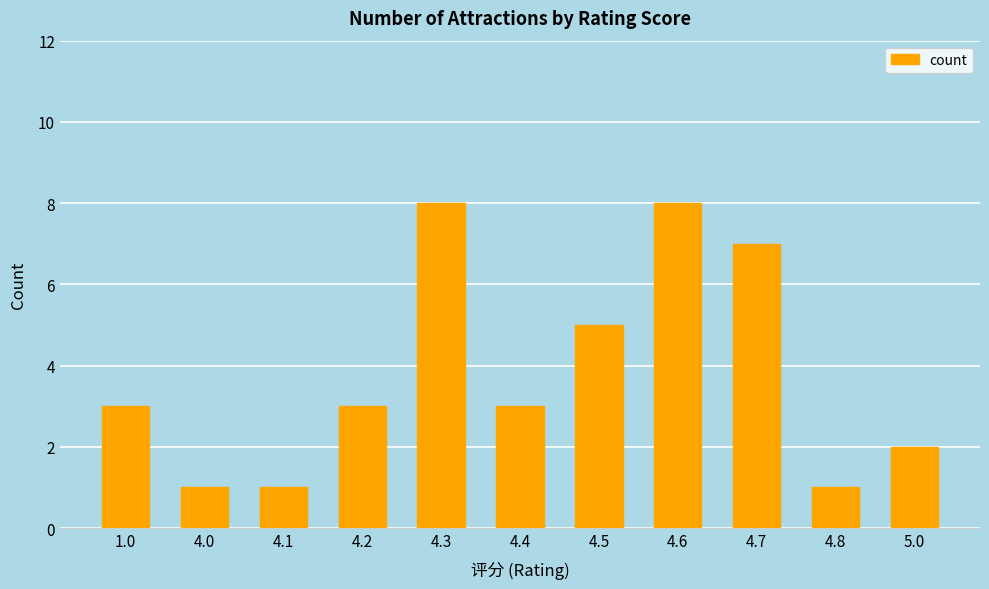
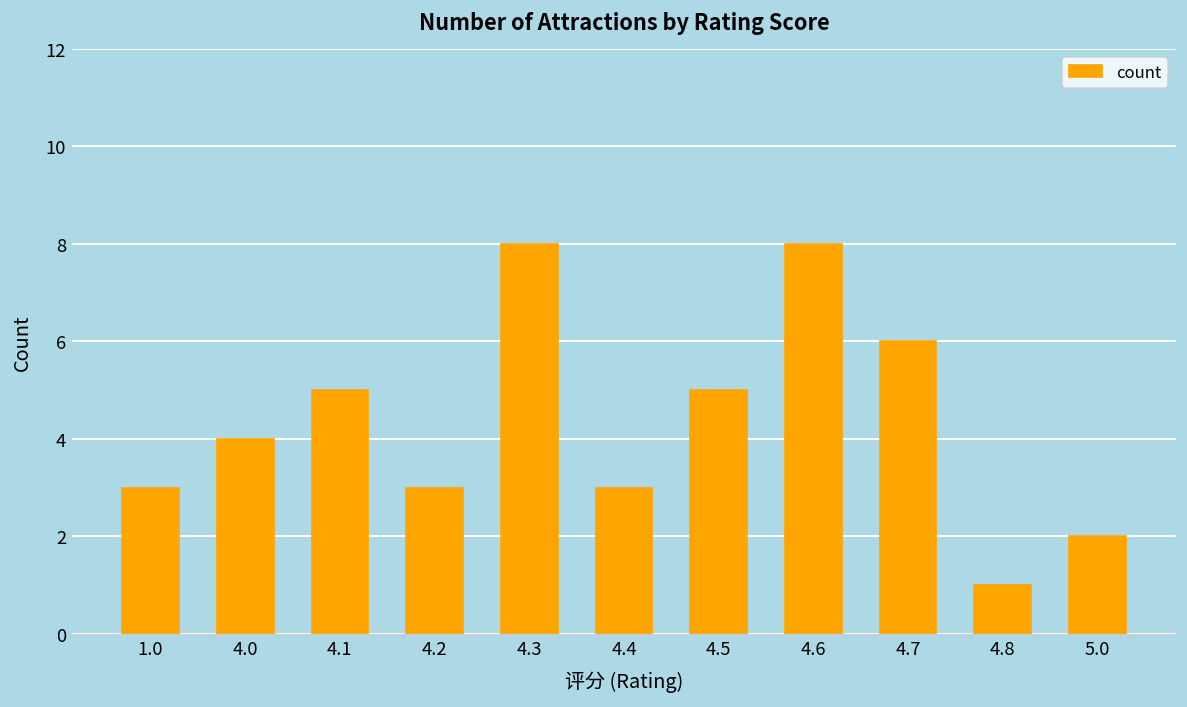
  {
    "1.0": 3,
-   "4.0": 1,
-   "4.1": 1,
+   "4.0": 4,
+   "4.1": 5,
    "4.2": 3,
    "4.3": 8,
    "4.4": 3,
    "4.5": 5,
    "4.6": 8,
-   "4.7": 7,
+   "4.7": 6,
    "4.8": 1,
    "5.0": 2
  }
